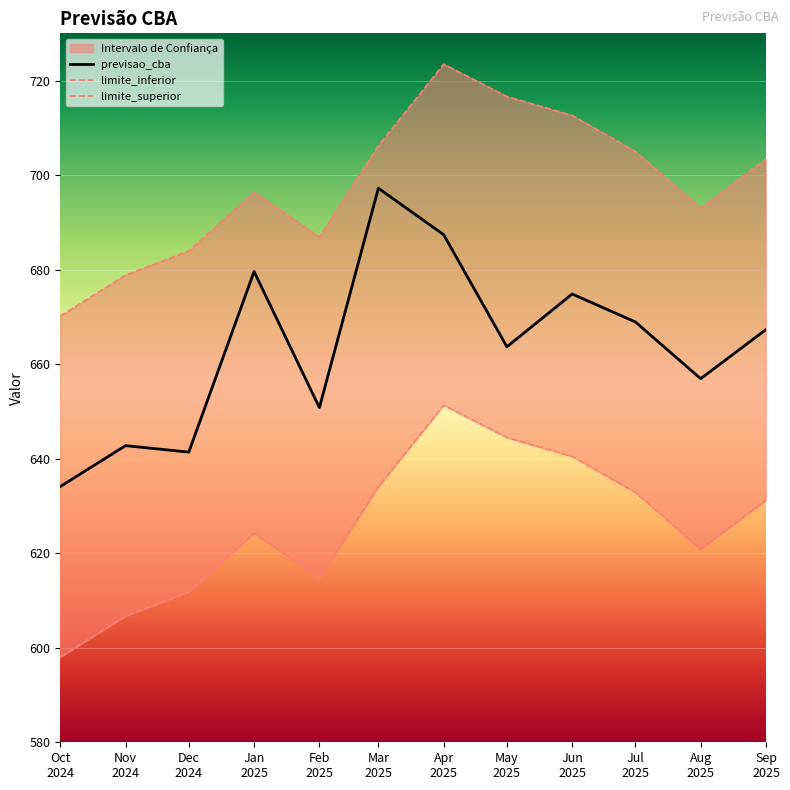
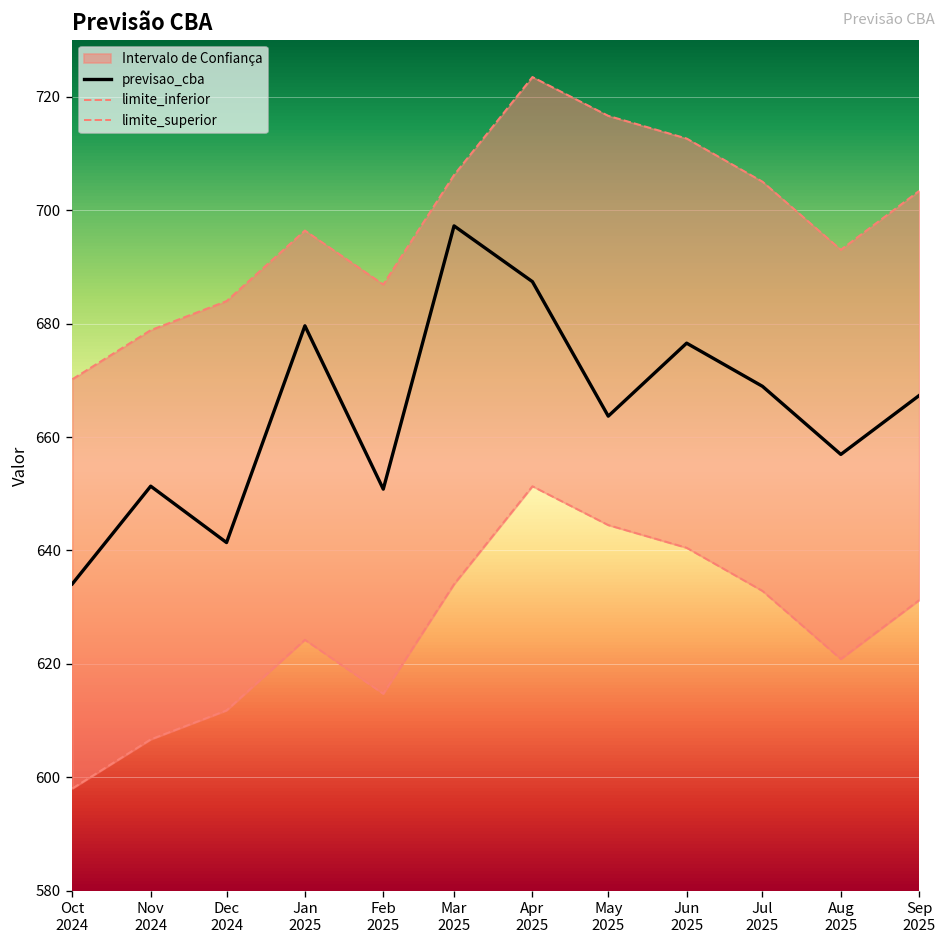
  {
    "previsao_cba": {
      "Oct 2024": 634,
-     "Nov 2024": 643,
+     "Nov 2024": 651,
      "Dec 2024": 641,
      "Jan 2025": 680,
      "Feb 2025": 651,
      "Mar 2025": 697,
      "Apr 2025": 687,
      "May 2025": 664,
-     "Jun 2025": 675,
+     "Jun 2025": 677,
      "Jul 2025": 669,
      "Aug 2025": 657,
      "Sep 2025": 667
    }
  }
